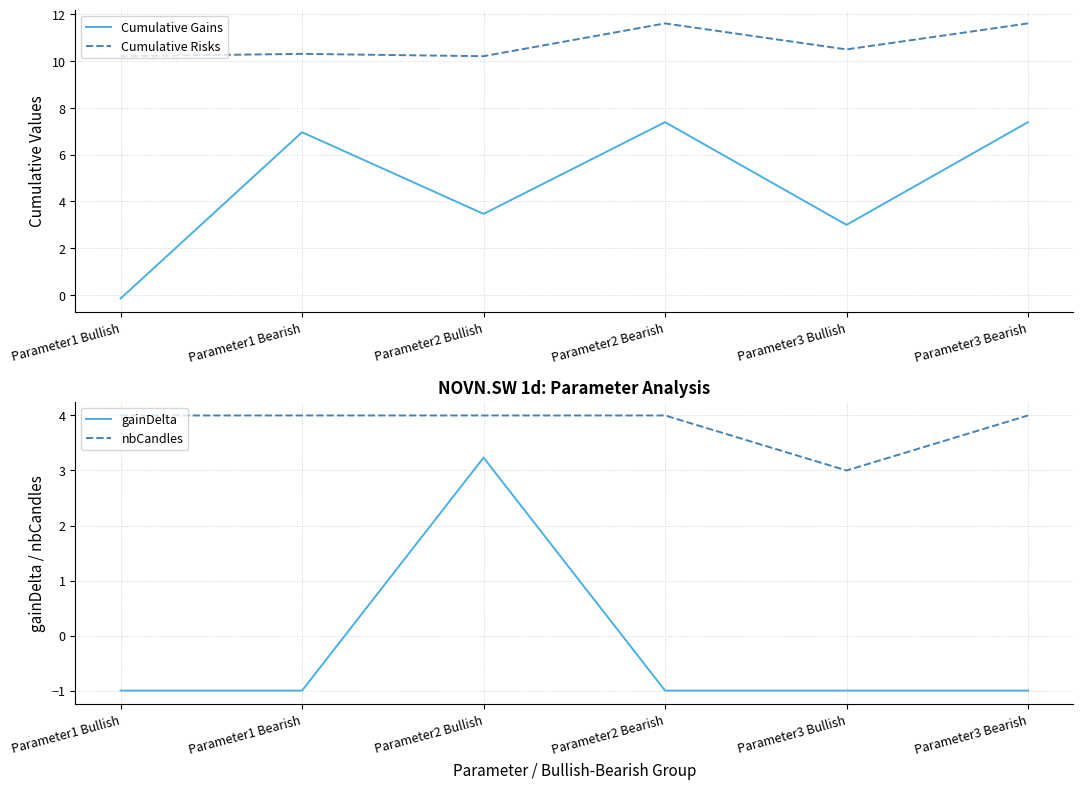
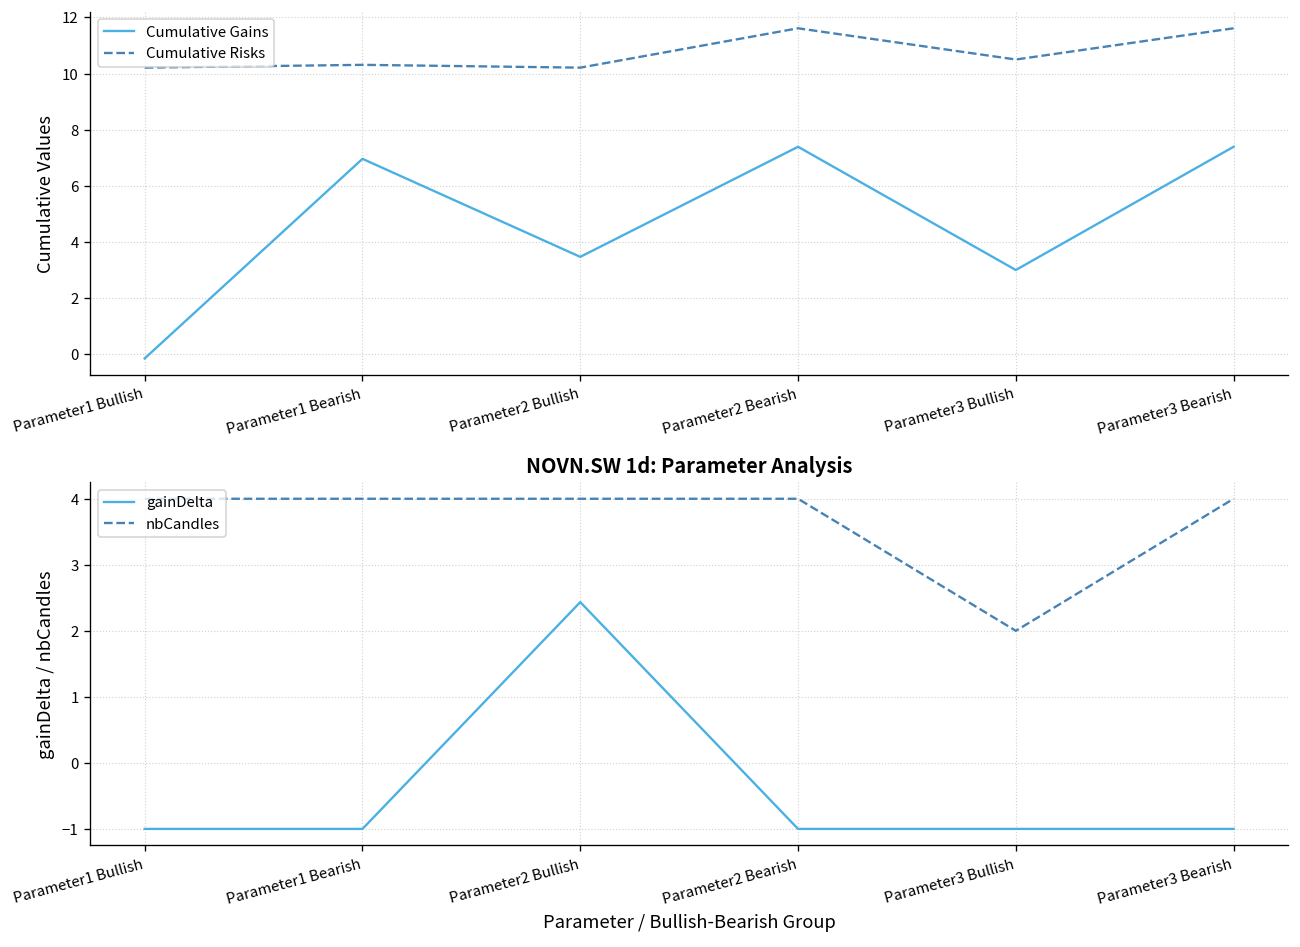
  {
    "NOVN.SW 1d: Parameter Analysis": {
      "gainDelta": {
        "Parameter1 Bullish": -1.0,
        "Parameter1 Bearish": -1.0,
-       "Parameter2 Bullish": 3.2,
+       "Parameter2 Bullish": 2.4,
        "Parameter2 Bearish": -1.0,
        "Parameter3 Bullish": -1.0,
        "Parameter3 Bearish": -1.0
      },
      "nbCandles": {
        "Parameter1 Bearish": 4,
        "Parameter2 Bullish": 4,
        "Parameter2 Bearish": 4,
-       "Parameter3 Bullish": 3,
+       "Parameter3 Bullish": 2,
        "Parameter3 Bearish": 4
      }
    }
  }
